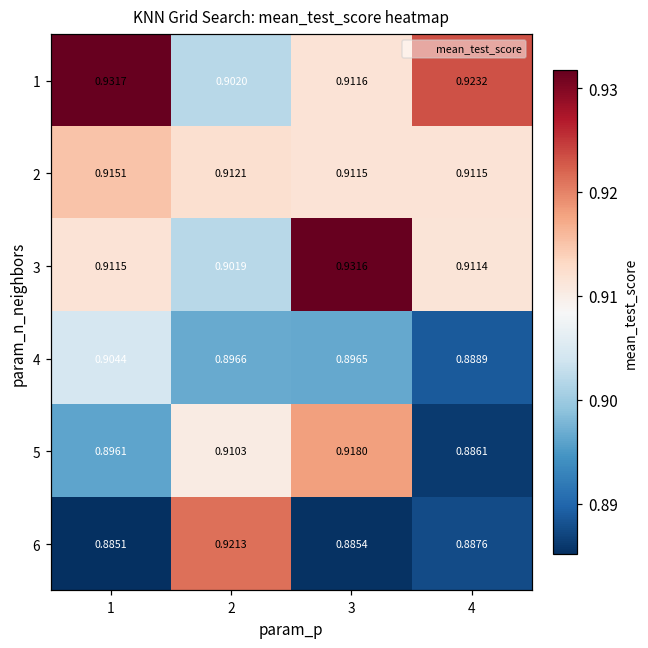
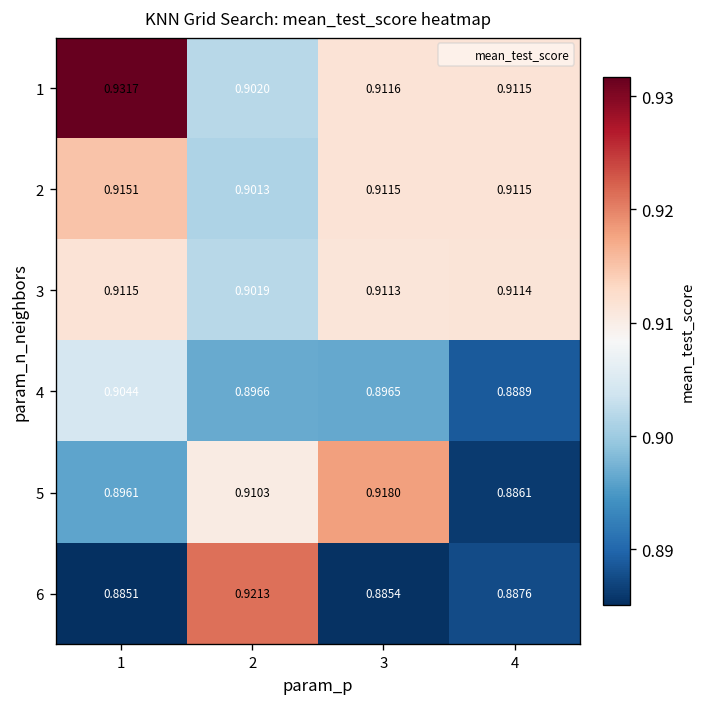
  {
    "1": {
      "1": 0.9317,
      "2": 0.9020,
      "3": 0.9116,
-     "4": 0.9232
+     "4": 0.9115
    },
    "2": {
      "1": 0.9151,
-     "2": 0.9121,
+     "2": 0.9013,
      "3": 0.9115,
      "4": 0.9115
    },
    "3": {
      "1": 0.9115,
      "2": 0.9019,
-     "3": 0.9316,
+     "3": 0.9113,
      "4": 0.9114
    },
    "4": {
      "2": 0.8966,
      "3": 0.8965,
      "4": 0.8889
    },
    "5": {
      "1": 0.8961,
      "2": 0.9103,
      "3": 0.9180,
      "4": 0.8861
    },
    "6": {
      "1": 0.8851,
      "2": 0.9213,
      "3": 0.8854,
      "4": 0.8876
    }
  }
